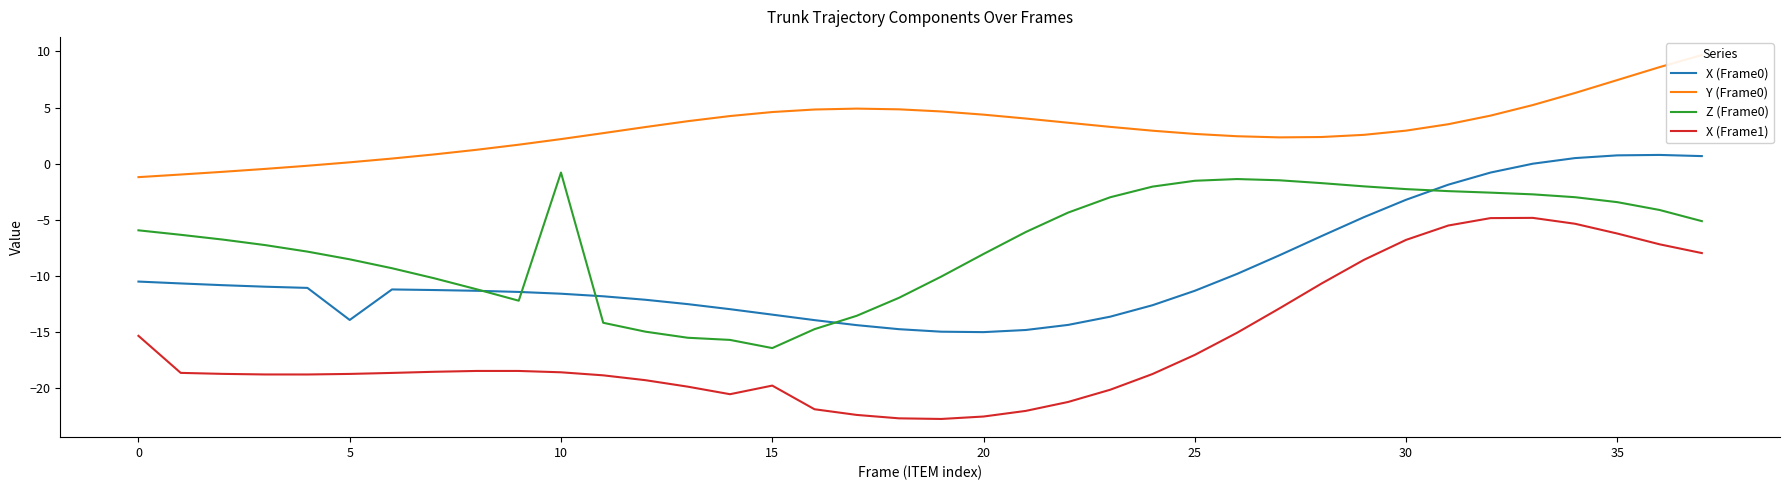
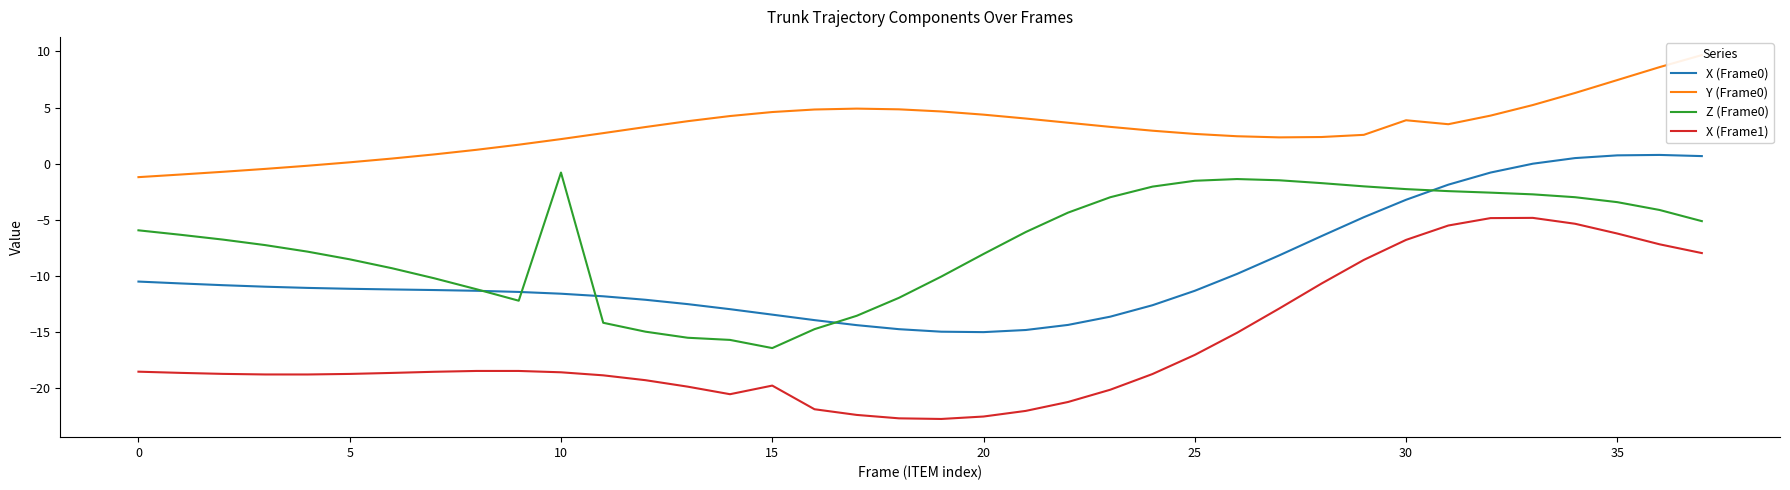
  {
    "X (Frame0)": {
      "0": -10.5,
-     "5": -13.9,
+     "5": -11.1,
      "10": -11.6,
      "15": -13.4,
      "20": -15.0,
      "25": -11.3,
      "30": -3.2,
      "35": 0.7
    },
    "Y (Frame0)": {
      "0": -1.2,
      "5": 0.1,
      "10": 2.2,
      "15": 4.6,
      "20": 4.4,
      "25": 2.6,
-     "30": 2.9,
+     "30": 3.9,
      "35": 7.4
    },
    "Z (Frame0)": {
      "0": -5.9,
      "5": -8.5,
      "10": -0.8,
      "15": -16.4,
      "20": -8.0,
      "25": -1.5,
      "30": -2.3,
      "35": -3.4
    },
    "X (Frame1)": {
-     "0": -15.3,
+     "0": -18.5,
      "5": -18.7,
      "10": -18.6,
      "15": -19.8,
      "20": -22.5,
      "25": -17.0,
      "30": -6.8,
      "35": -6.2
    }
  }
